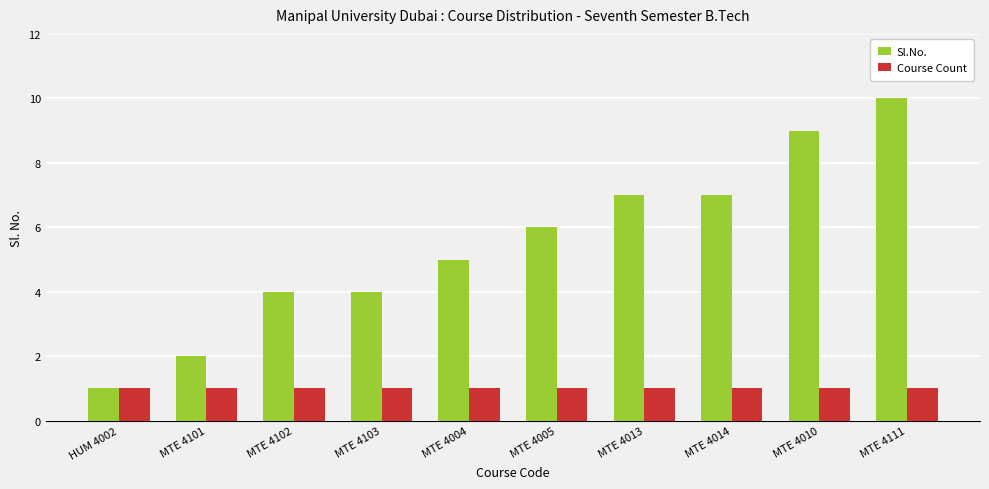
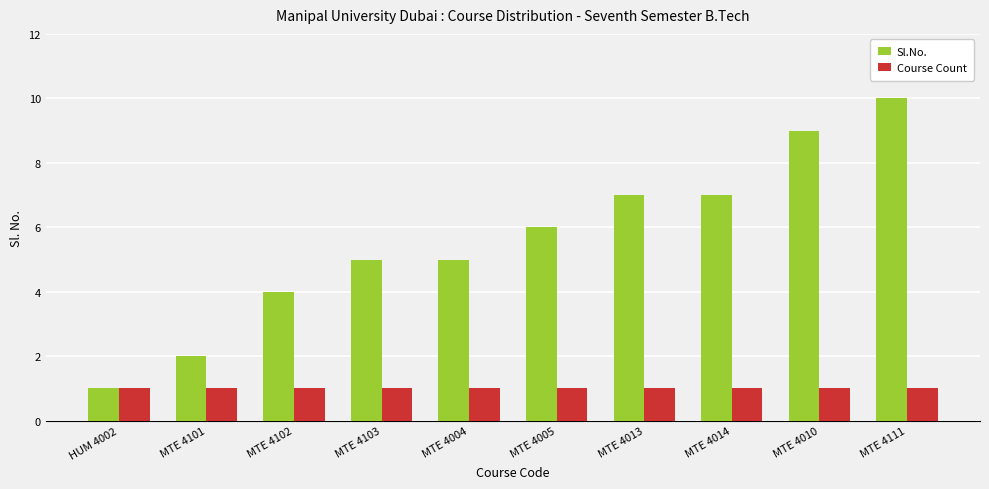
  {
    "Sl.No.": {
      "HUM 4002": 1,
      "MTE 4101": 2,
      "MTE 4102": 4,
-     "MTE 4103": 4,
+     "MTE 4103": 5,
      "MTE 4004": 5,
      "MTE 4005": 6,
      "MTE 4013": 7,
      "MTE 4014": 7,
      "MTE 4010": 9,
      "MTE 4111": 10
    },
    "Course Count": {
      "HUM 4002": 1,
      "MTE 4101": 1,
      "MTE 4102": 1,
      "MTE 4103": 1,
      "MTE 4004": 1,
      "MTE 4005": 1,
      "MTE 4013": 1,
      "MTE 4014": 1,
      "MTE 4010": 1,
      "MTE 4111": 1
    }
  }
